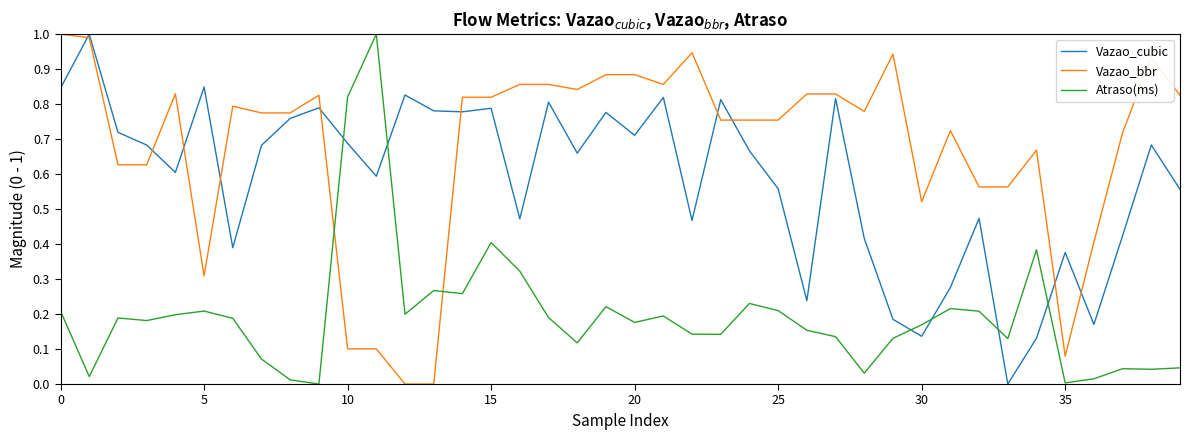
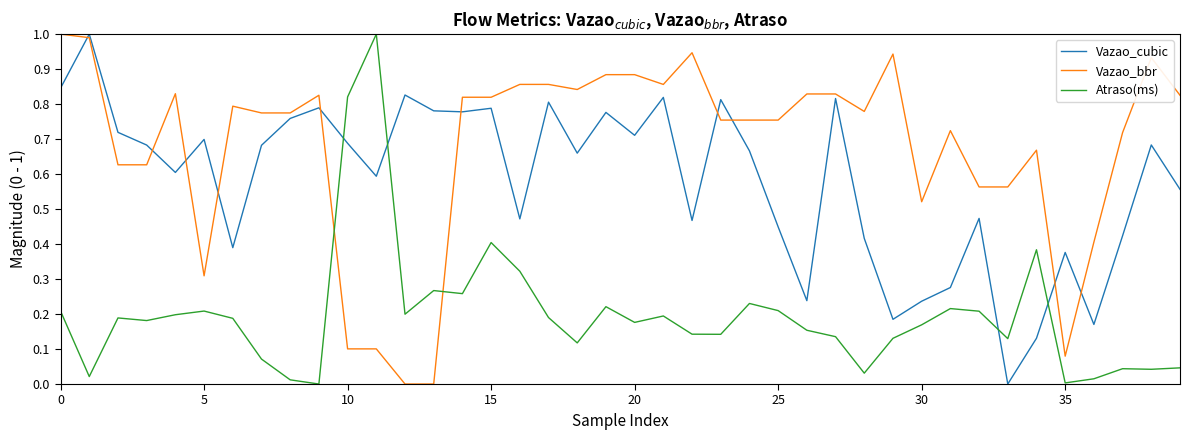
  {
    "Vazao_cubic": {
      "0": 0.85,
-     "5": 0.85,
+     "5": 0.70,
      "10": 0.69,
      "15": 0.79,
      "20": 0.71,
-     "25": 0.56,
-     "30": 0.14,
+     "25": 0.45,
+     "30": 0.24,
      "35": 0.38
    },
    "Vazao_bbr": {
      "0": 1.00,
      "5": 0.31,
      "10": 0.10,
      "15": 0.82,
      "20": 0.88,
      "25": 0.75,
      "30": 0.52,
      "35": 0.08
    },
    "Atraso(ms)": {
      "0": 0.21,
      "5": 0.21,
      "10": 0.82,
      "15": 0.40,
      "20": 0.18,
      "25": 0.21,
      "30": 0.17,
      "35": 0.00
    }
  }
